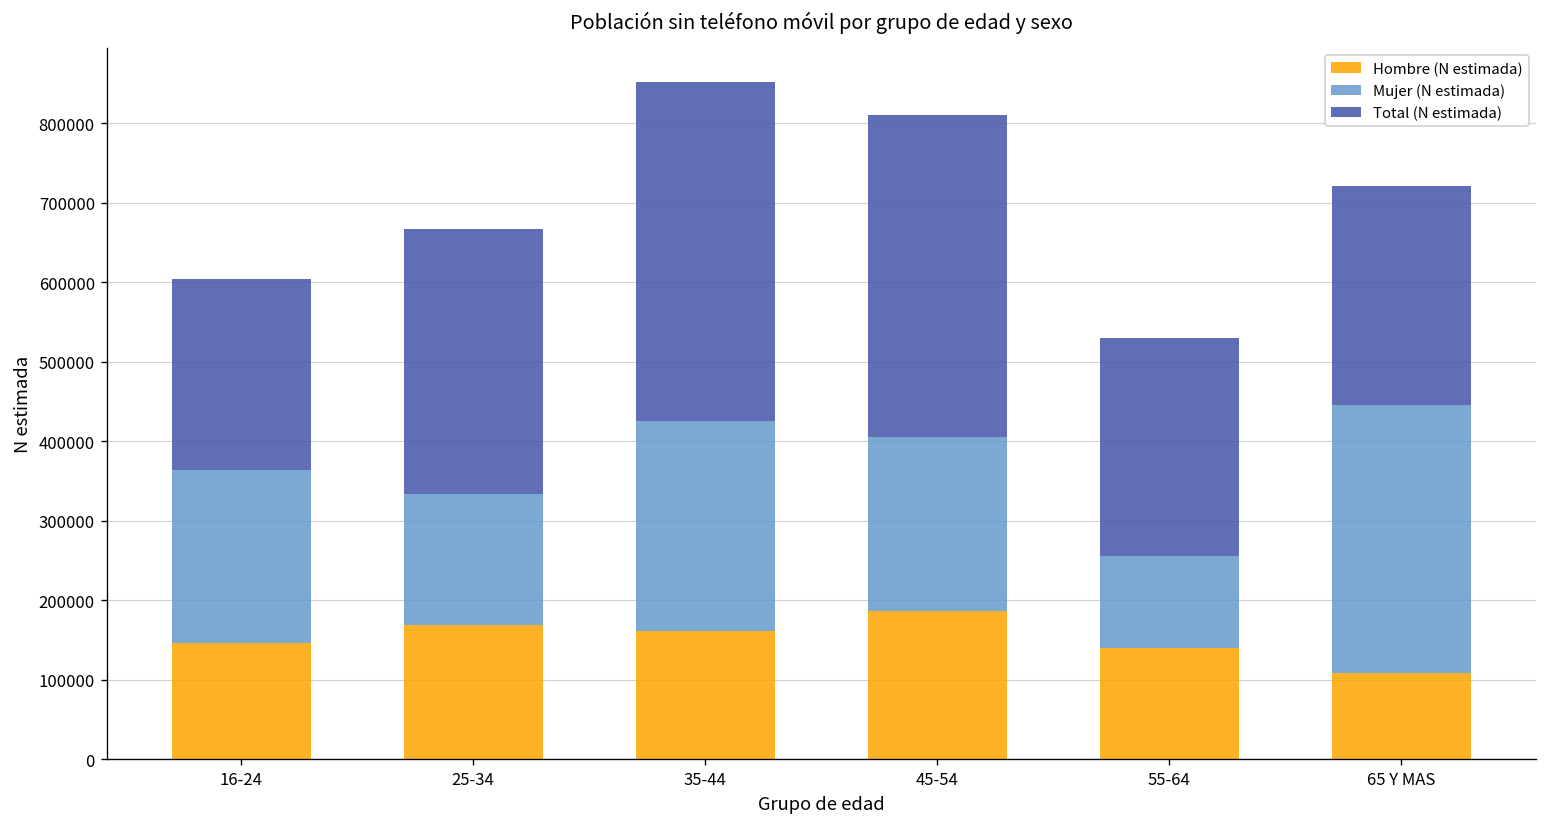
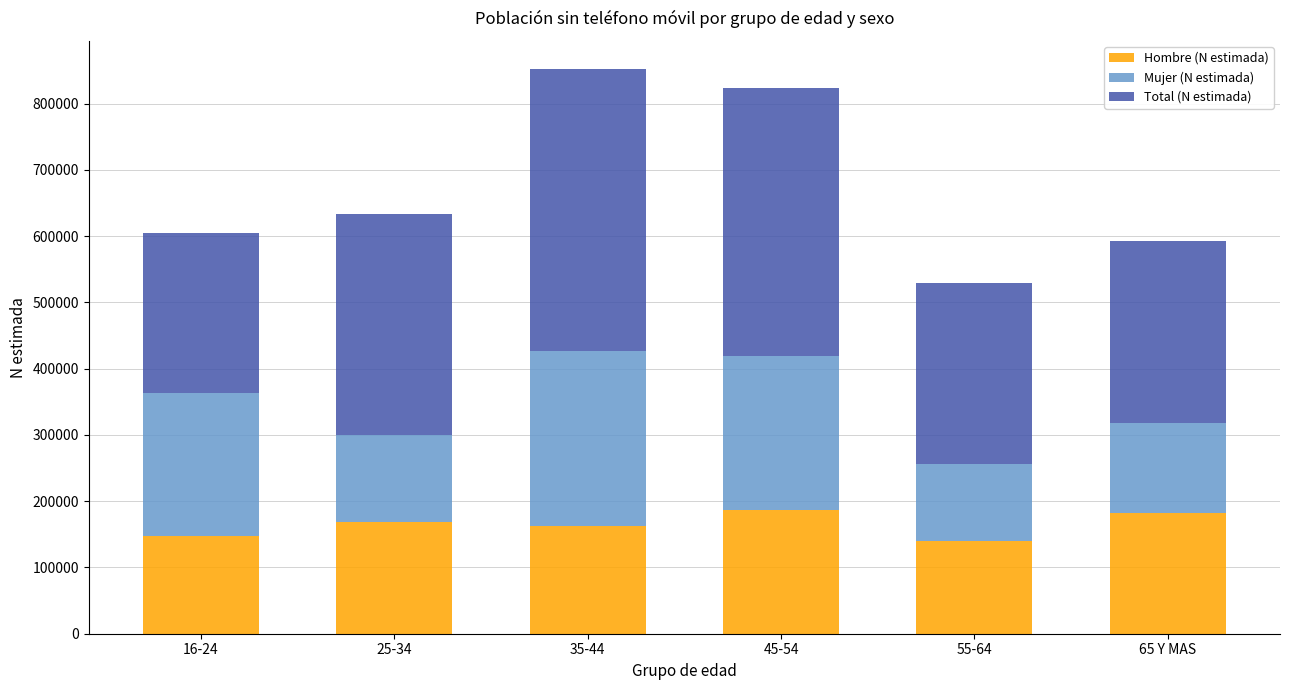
  {
    "Hombre (N estimada)": {
      "16-24": 150000,
      "25-34": 170000,
      "35-44": 160000,
      "45-54": 190000,
      "55-64": 140000,
-     "65 Y MAS": 110000
+     "65 Y MAS": 180000
    },
    "Mujer (N estimada)": {
      "16-24": 220000,
-     "25-34": 170000,
+     "25-34": 130000,
      "35-44": 260000,
-     "45-54": 220000,
+     "45-54": 230000,
      "55-64": 120000,
-     "65 Y MAS": 340000
+     "65 Y MAS": 130000
    },
    "Total (N estimada)": {
      "16-24": 240000,
      "25-34": 330000,
      "35-44": 430000,
      "45-54": 410000,
      "55-64": 270000,
      "65 Y MAS": 280000
    }
  }
